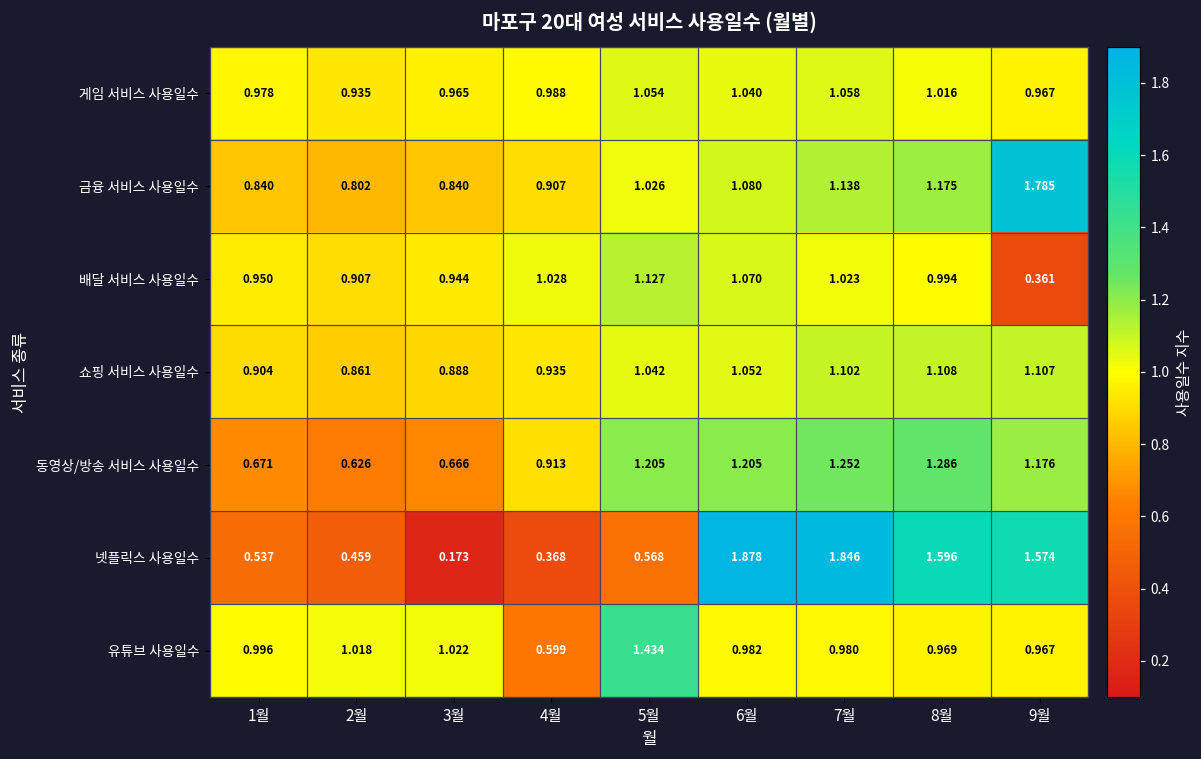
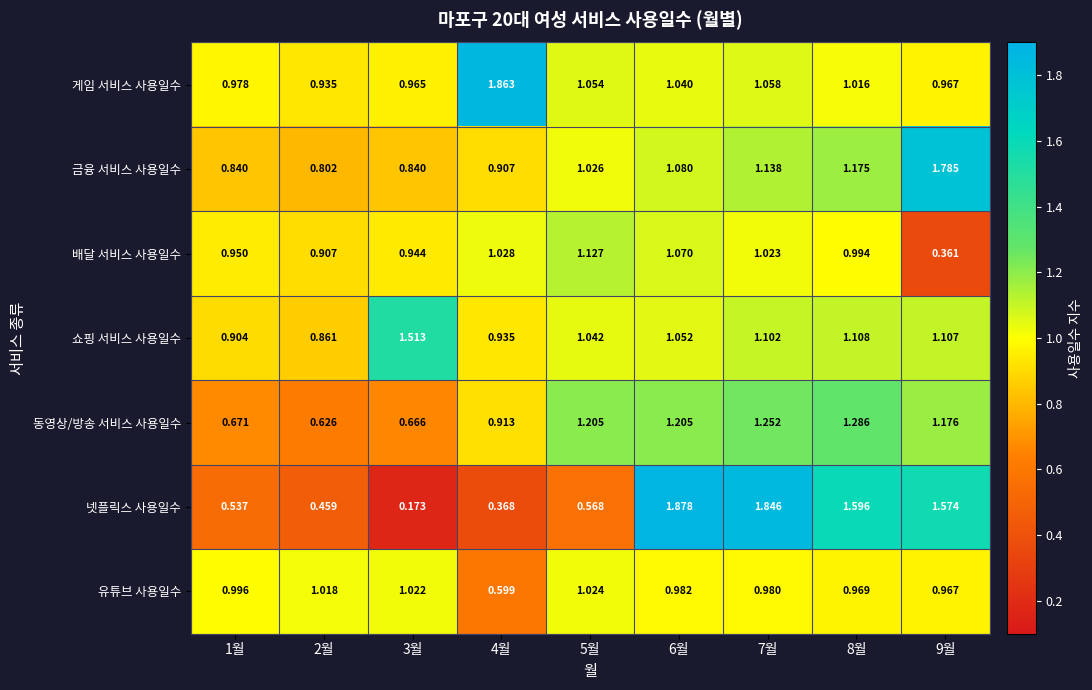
  {
    "게임 서비스 사용일수": {
      "1월": 0.978,
      "2월": 0.935,
      "3월": 0.965,
-     "4월": 0.988,
+     "4월": 1.863,
      "5월": 1.054,
      "6월": 1.040,
      "7월": 1.058,
      "8월": 1.016,
      "9월": 0.967
    },
    "금융 서비스 사용일수": {
      "1월": 0.840,
      "2월": 0.802,
      "3월": 0.840,
      "4월": 0.907,
      "5월": 1.026,
      "6월": 1.080,
      "7월": 1.138,
      "8월": 1.175,
      "9월": 1.785
    },
    "배달 서비스 사용일수": {
      "1월": 0.950,
      "2월": 0.907,
      "3월": 0.944,
      "4월": 1.028,
      "5월": 1.127,
      "6월": 1.070,
      "7월": 1.023,
      "8월": 0.994,
      "9월": 0.361
    },
    "쇼핑 서비스 사용일수": {
      "1월": 0.904,
      "2월": 0.861,
-     "3월": 0.888,
+     "3월": 1.513,
      "4월": 0.935,
      "5월": 1.042,
      "6월": 1.052,
      "7월": 1.102,
      "8월": 1.108,
      "9월": 1.107
    },
    "동영상/방송 서비스 사용일수": {
      "1월": 0.671,
      "2월": 0.626,
      "3월": 0.666,
      "4월": 0.913,
      "5월": 1.205,
      "6월": 1.205,
      "7월": 1.252,
      "8월": 1.286,
      "9월": 1.176
    },
    "넷플릭스 사용일수": {
      "1월": 0.537,
      "2월": 0.459,
      "3월": 0.173,
      "4월": 0.368,
      "5월": 0.568,
      "6월": 1.878,
      "7월": 1.846,
      "8월": 1.596,
      "9월": 1.574
    },
    "유튜브 사용일수": {
      "1월": 0.996,
      "2월": 1.018,
      "3월": 1.022,
      "4월": 0.599,
-     "5월": 1.434,
+     "5월": 1.024,
      "6월": 0.982,
      "7월": 0.980,
      "8월": 0.969,
      "9월": 0.967
    }
  }
